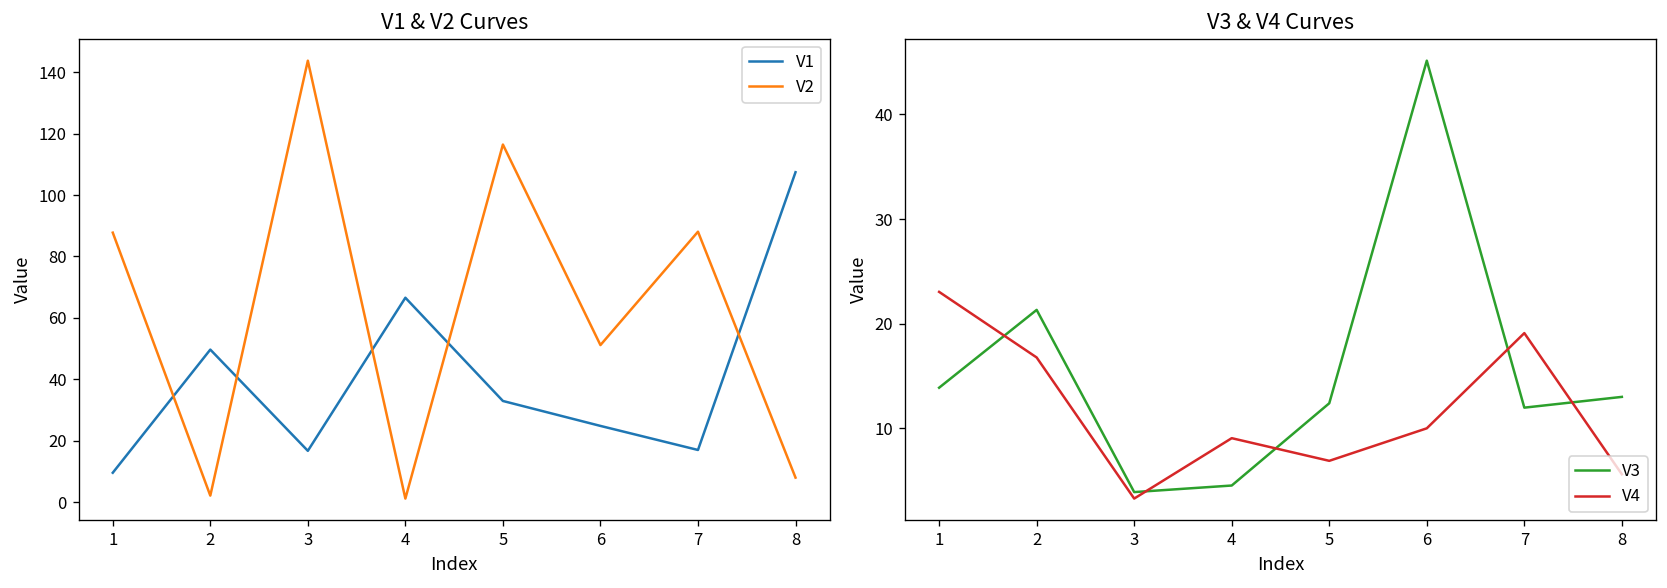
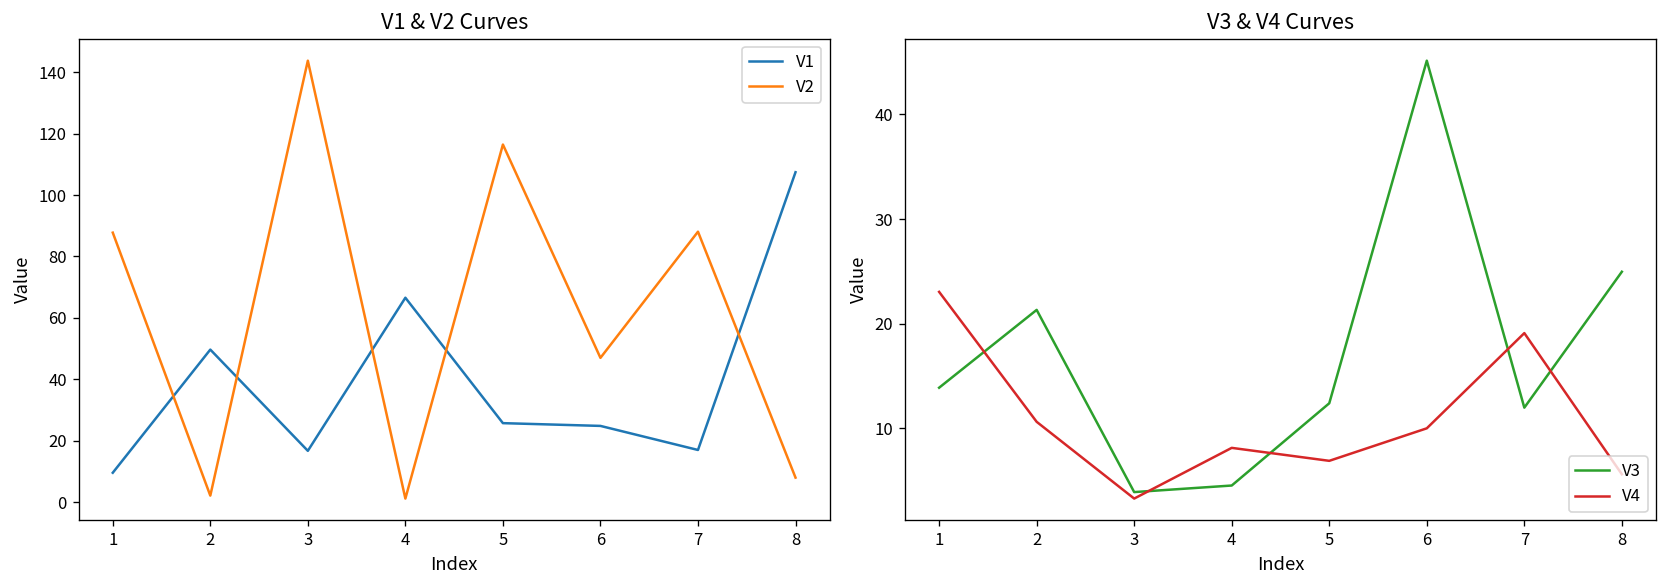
  {
    "V1 & V2 Curves": {
      "V1": {
        "1": 10,
        "2": 50,
        "3": 17,
        "4": 67,
-       "5": 33,
+       "5": 26,
        "6": 25,
        "7": 17,
        "8": 107
      },
      "V2": {
        "1": 88,
        "2": 2,
        "3": 144,
        "4": 1,
        "5": 116,
-       "6": 51,
+       "6": 47,
        "7": 88,
        "8": 8
      }
    },
    "V3 & V4 Curves": {
      "V3": {
        "1": 14,
        "2": 21,
        "3": 4,
        "4": 5,
        "5": 12,
        "6": 45,
        "7": 12,
-       "8": 13
+       "8": 25
      },
      "V4": {
        "1": 23,
-       "2": 17,
+       "2": 11,
        "3": 3,
-       "4": 9,
+       "4": 8,
        "5": 7,
        "6": 10,
        "7": 19
      }
    }
  }
